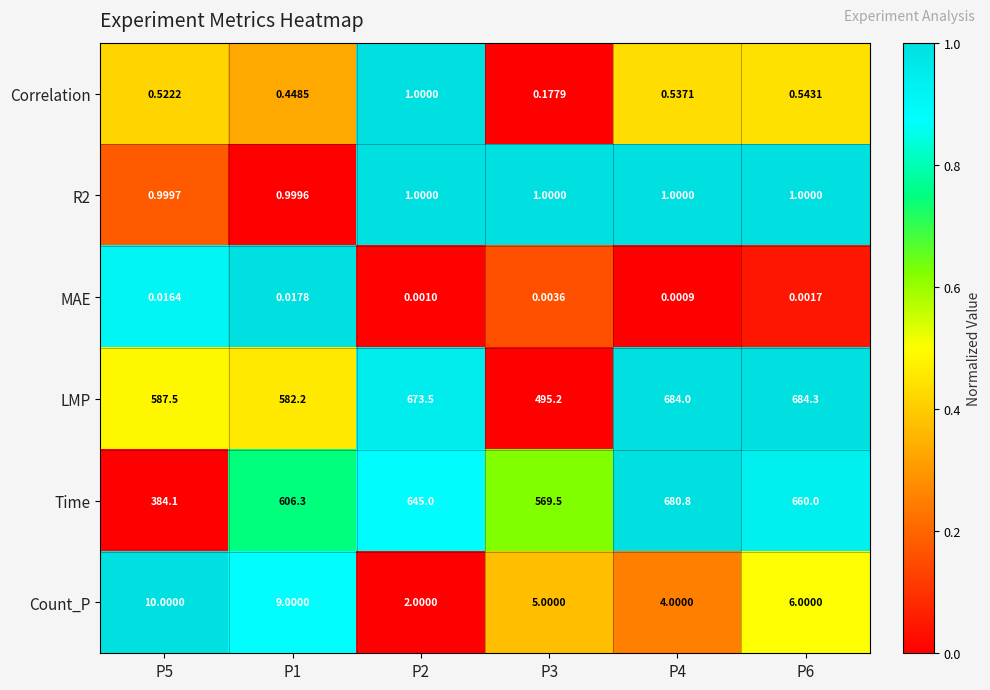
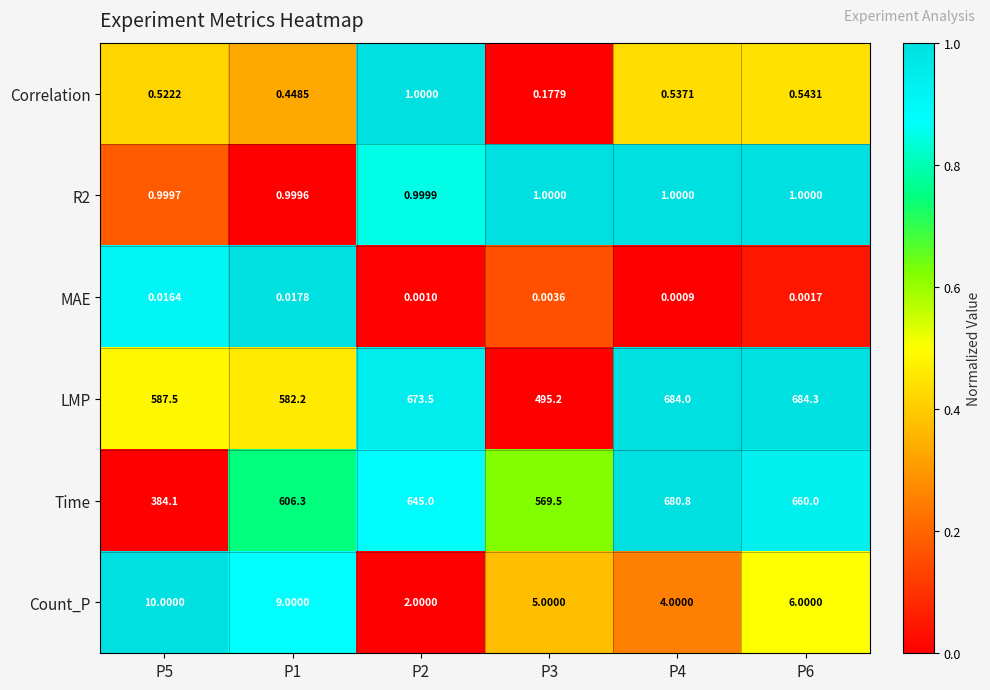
  {
    "Correlation": {
      "P5": 0.5222,
      "P1": 0.4485,
      "P2": 1.0000,
      "P3": 0.1779,
      "P4": 0.5371,
      "P6": 0.5431
    },
    "R2": {
      "P5": 0.9997,
      "P1": 0.9996,
-     "P2": 1.0000,
+     "P2": 0.9999,
      "P3": 1.0000,
      "P4": 1.0000,
      "P6": 1.0000
    },
    "MAE": {
      "P5": 0.0164,
      "P1": 0.0178,
      "P2": 0.0010,
      "P3": 0.0036,
      "P4": 0.0009,
      "P6": 0.0017
    },
    "LMP": {
      "P5": 587.5,
      "P1": 582.2,
      "P2": 673.5,
      "P3": 495.2,
      "P4": 684.0,
      "P6": 684.3
    },
    "Time": {
      "P5": 384.1,
      "P1": 606.3,
      "P2": 645.0,
      "P3": 569.5,
      "P4": 680.8,
      "P6": 660.0
    },
    "Count_P": {
      "P5": 10.0000,
      "P1": 9.0000,
      "P2": 2.0000,
      "P3": 5.0000,
      "P4": 4.0000,
      "P6": 6.0000
    }
  }
